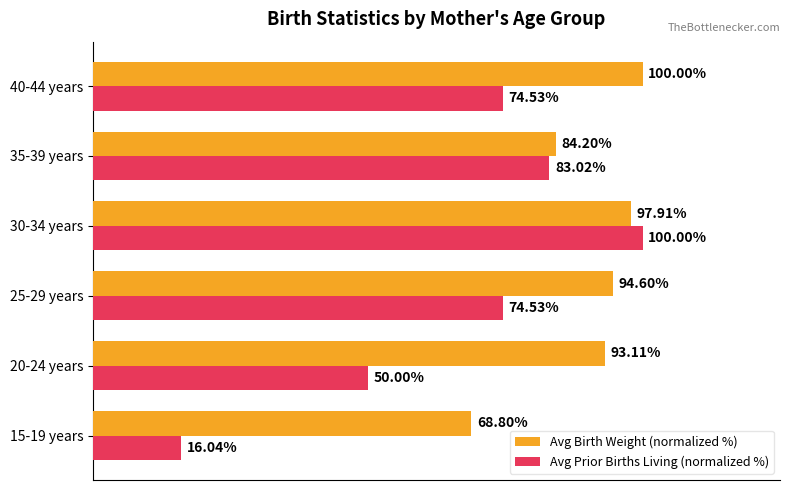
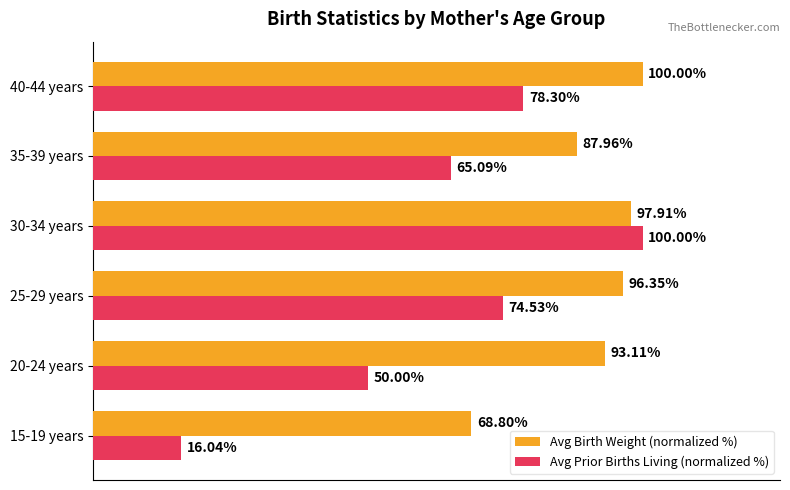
  {
    "Avg Birth Weight (normalized %)": {
      "40-44 years": "100.00%",
-     "35-39 years": "84.20%",
+     "35-39 years": "87.96%",
      "30-34 years": "97.91%",
-     "25-29 years": "94.60%",
+     "25-29 years": "96.35%",
      "20-24 years": "93.11%",
      "15-19 years": "68.80%"
    },
    "Avg Prior Births Living (normalized %)": {
-     "40-44 years": "74.53%",
-     "35-39 years": "83.02%",
+     "40-44 years": "78.30%",
+     "35-39 years": "65.09%",
      "30-34 years": "100.00%",
      "25-29 years": "74.53%",
      "20-24 years": "50.00%",
      "15-19 years": "16.04%"
    }
  }
